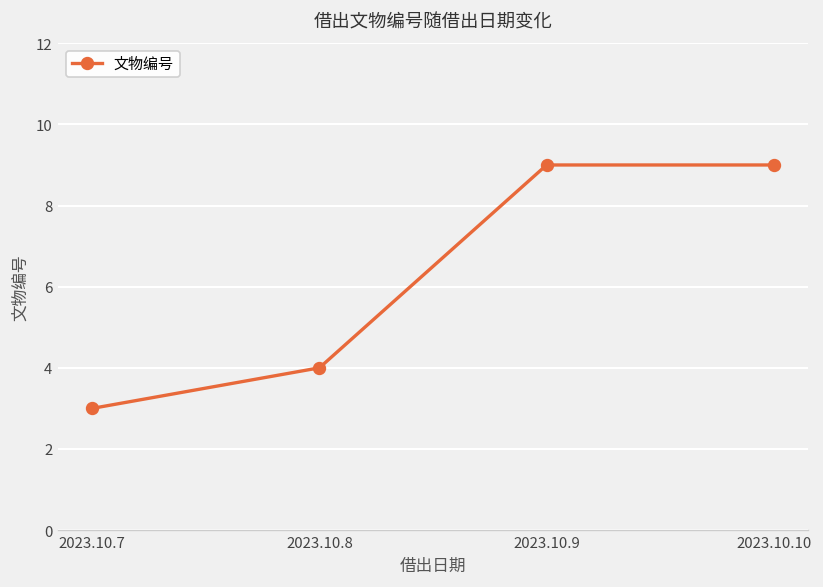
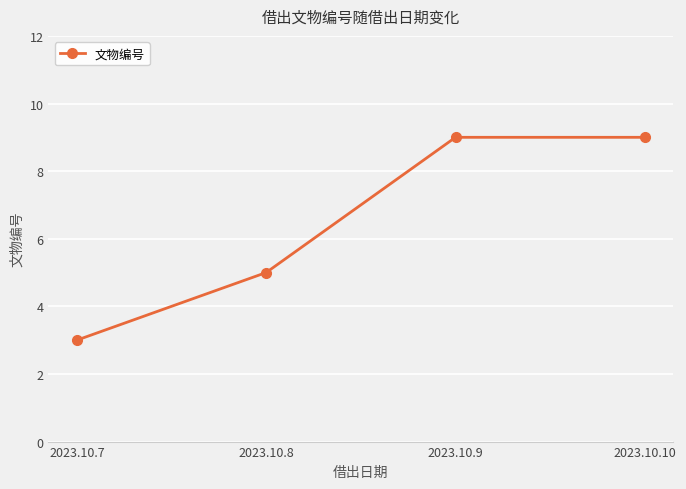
  {
    "2023.10.7": 3,
-   "2023.10.8": 4,
+   "2023.10.8": 5,
    "2023.10.9": 9,
    "2023.10.10": 9
  }
